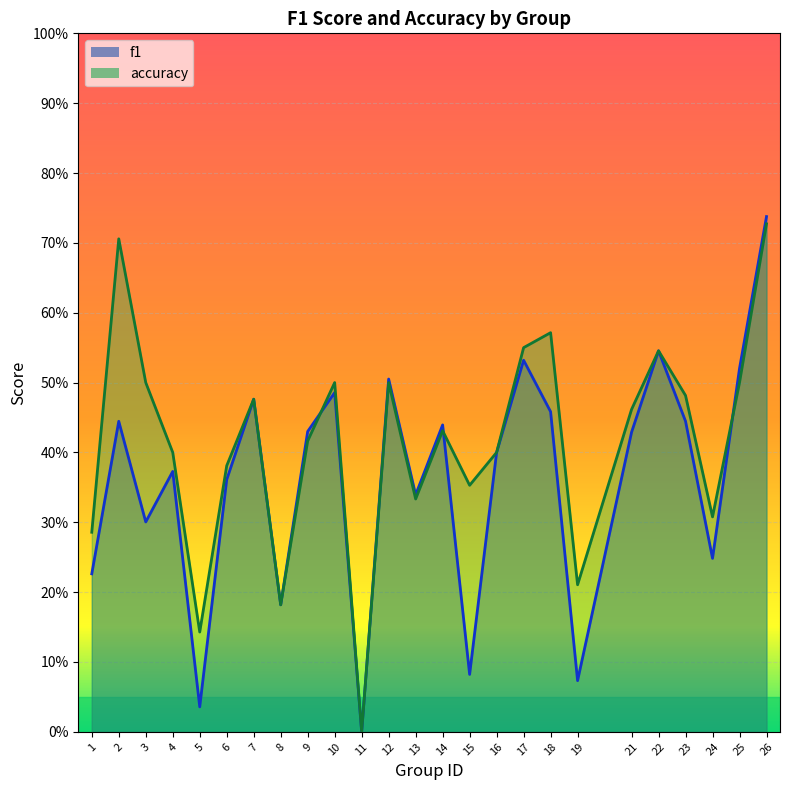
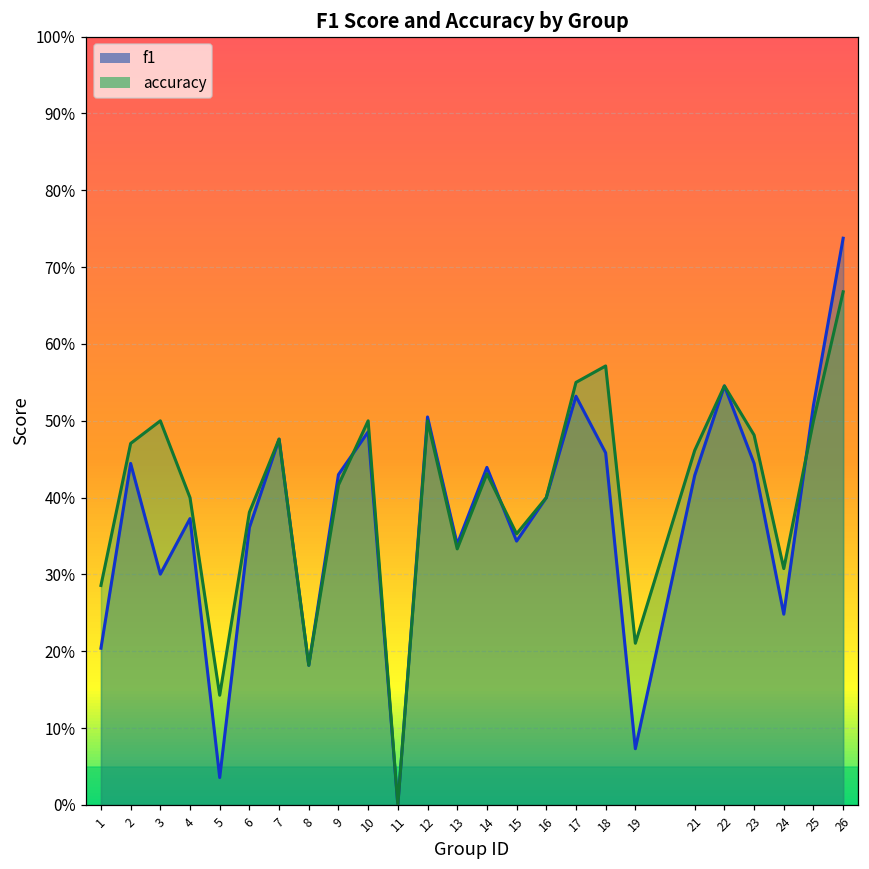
  {
    "f1": {
-     "1": "23%",
+     "1": "20%",
      "2": "44%",
      "3": "30%",
      "4": "37%",
      "6": "36%",
      "9": "43%",
      "10": "49%",
      "12": "51%",
      "13": "34%",
      "14": "44%",
-     "15": "8%",
+     "15": "34%",
      "17": "53%",
      "18": "46%",
      "19": "7%",
      "21": "43%",
      "23": "44%",
      "24": "25%",
      "25": "52%",
      "26": "74%"
    },
    "accuracy": {
      "1": "29%",
-     "2": "71%",
+     "2": "47%",
      "3": "50%",
      "4": "40%",
      "5": "14%",
      "6": "38%",
      "9": "42%",
      "10": "50%",
      "12": "50%",
      "13": "33%",
      "14": "43%",
      "15": "35%",
      "17": "55%",
      "18": "57%",
      "19": "21%",
      "21": "46%",
      "23": "48%",
      "24": "31%",
      "25": "50%",
-     "26": "73%"
+     "26": "67%"
    }
  }
